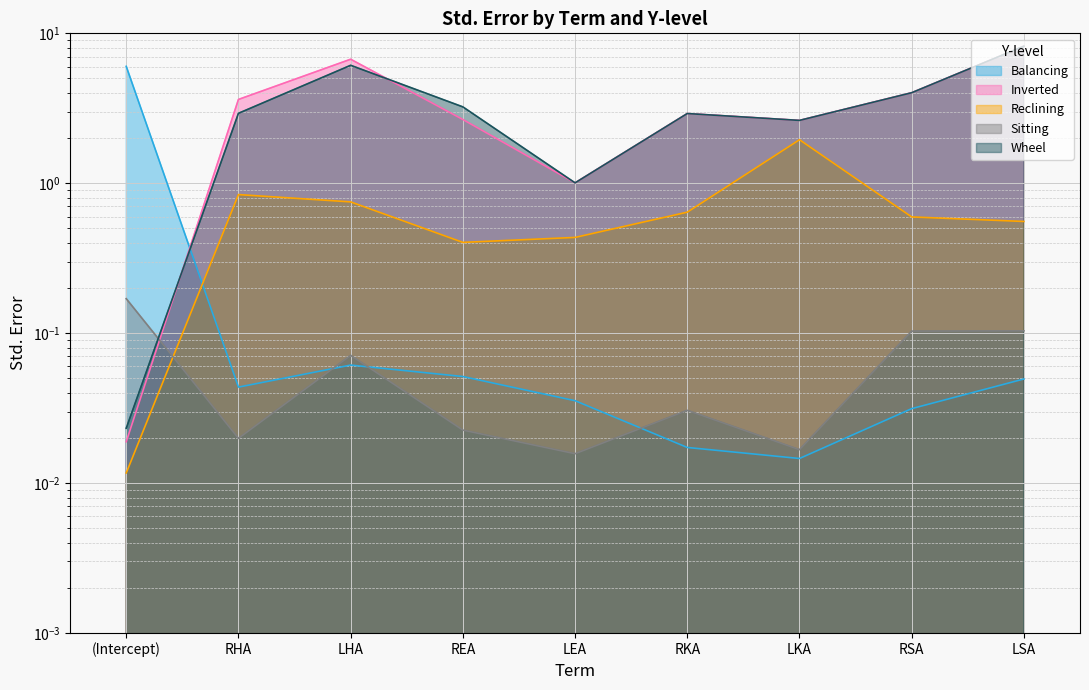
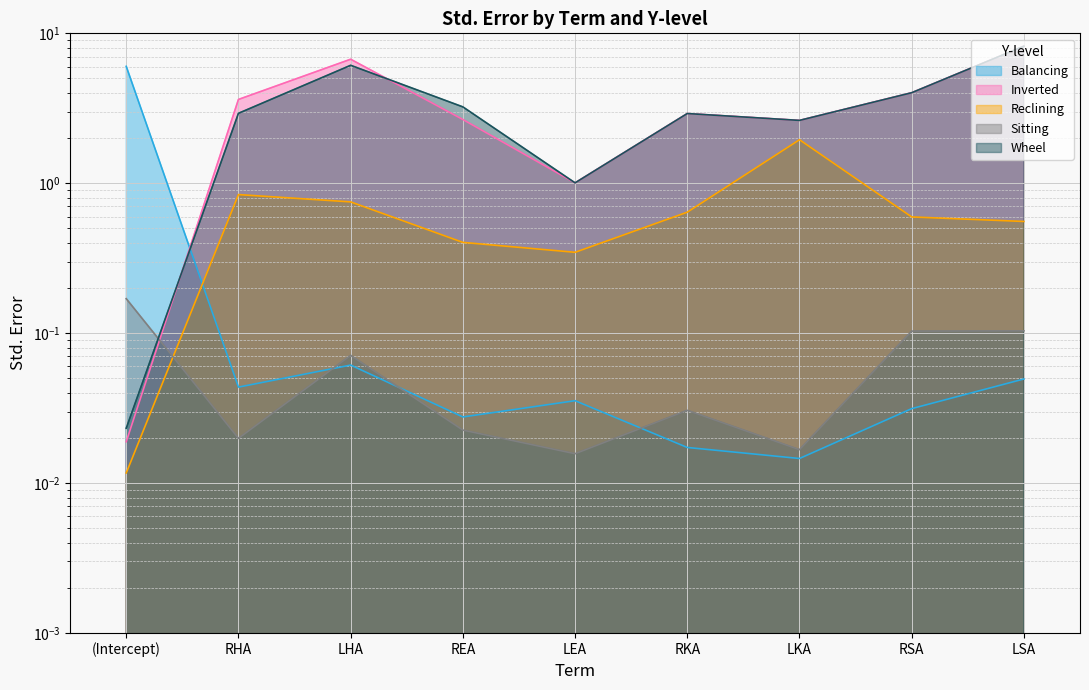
  {
    "Balancing": {
      "(Intercept)": 6.0,
      "RHA": 0.044,
      "LHA": 0.061,
-     "REA": 0.051,
+     "REA": 0.028,
      "LEA": 0.035,
      "RKA": 0.017,
      "LKA": 0.015,
      "RSA": 0.031,
      "LSA": 0.049
    },
    "Inverted": {
      "(Intercept)": 0.019,
      "RHA": 3.6,
      "LHA": 7,
      "REA": 2.7
    },
    "Reclining": {
      "(Intercept)": 0.012,
      "RHA": 0.8,
      "LHA": 0.8,
      "REA": 0.40,
-     "LEA": 0.44,
+     "LEA": 0.35,
      "RKA": 0.64,
      "LKA": 2.0,
      "RSA": 0.60,
      "LSA": 0.56
    },
    "Sitting": {
      "(Intercept)": 0.17,
      "RHA": 0.020,
      "LHA": 0.07,
      "REA": 0.023,
      "LEA": 0.016,
      "RKA": 0.031,
      "LKA": 0.017,
      "RSA": 0.10,
      "LSA": 0.10
    },
    "Wheel": {
      "(Intercept)": 0.023,
      "RHA": 2.9,
      "LHA": 6.1,
      "REA": 3.2
    }
  }
